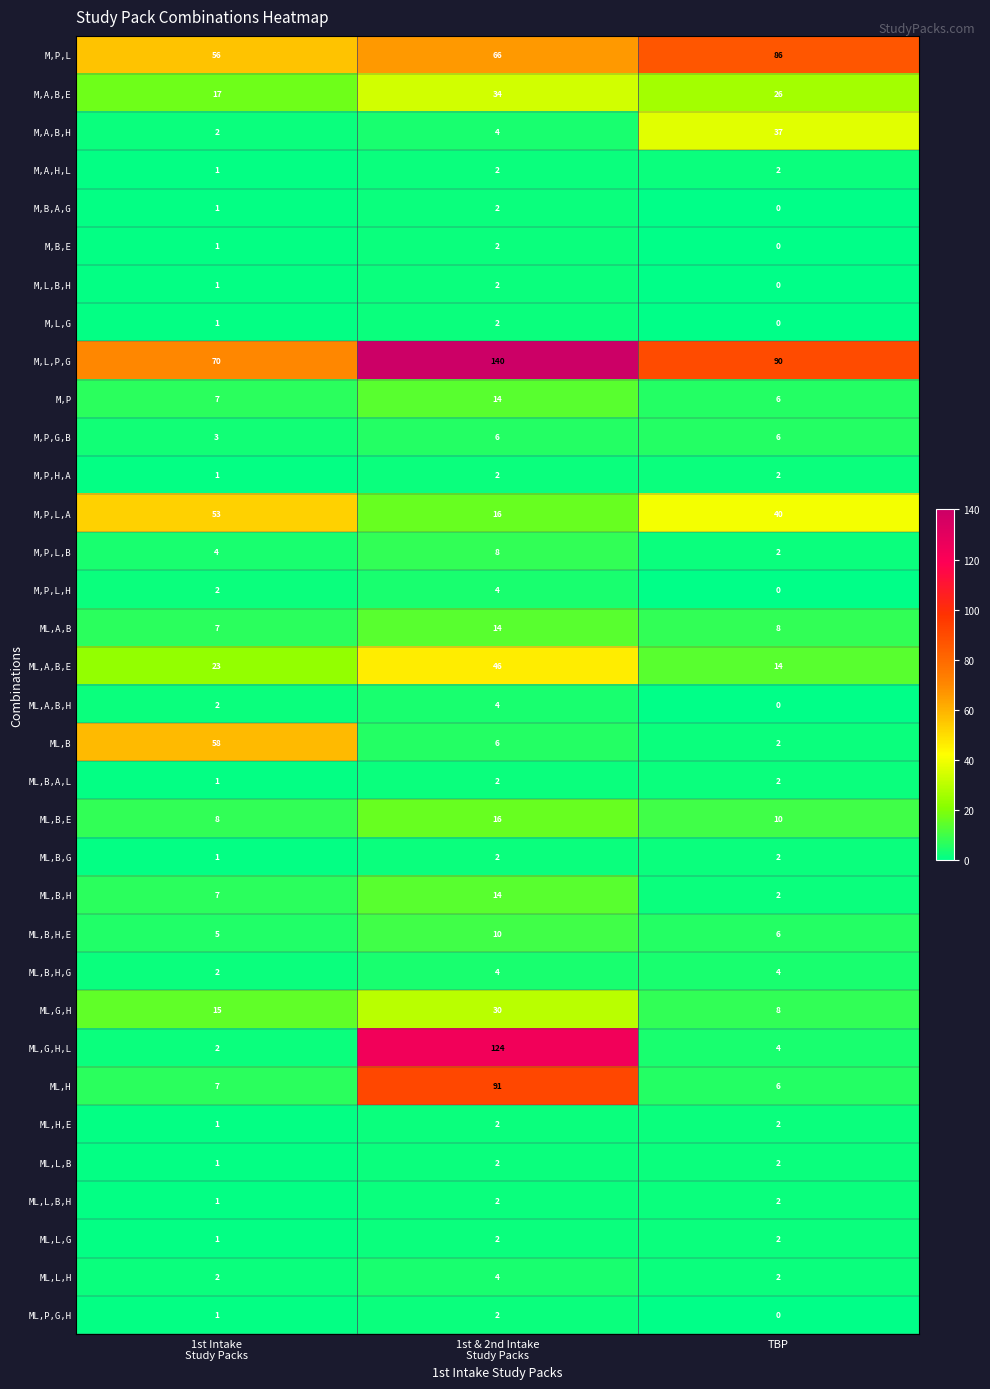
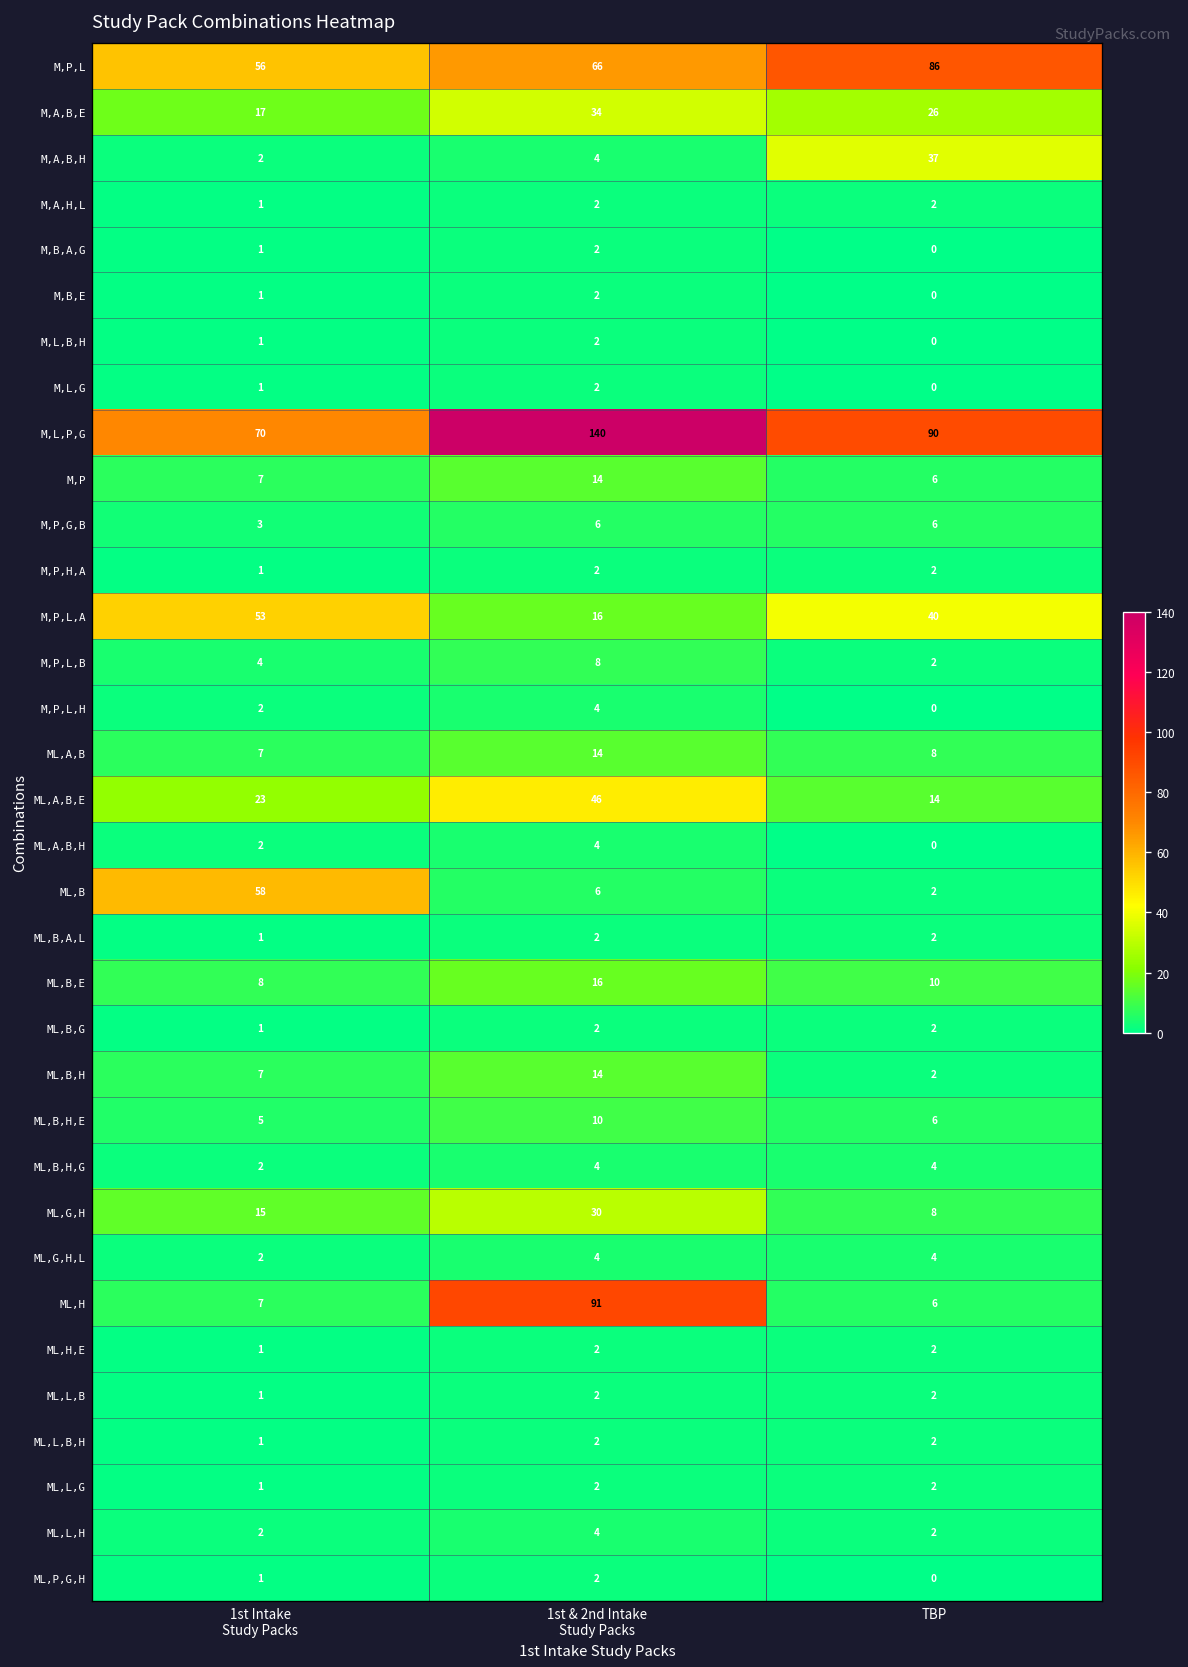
  {
    "M,P,L": {
      "1st Intake Study Packs": 56,
      "1st & 2nd Intake Study Packs": 66,
      "TBP": 86
    },
    "M,A,B,E": {
      "1st Intake Study Packs": 17,
      "1st & 2nd Intake Study Packs": 34,
      "TBP": 26
    },
    "M,A,B,H": {
      "1st Intake Study Packs": 2,
      "1st & 2nd Intake Study Packs": 4,
      "TBP": 37
    },
    "M,A,H,L": {
      "1st Intake Study Packs": 1,
      "1st & 2nd Intake Study Packs": 2,
      "TBP": 2
    },
    "M,B,A,G": {
      "1st Intake Study Packs": 1,
      "1st & 2nd Intake Study Packs": 2,
      "TBP": 0
    },
    "M,B,E": {
      "1st Intake Study Packs": 1,
      "1st & 2nd Intake Study Packs": 2,
      "TBP": 0
    },
    "M,L,B,H": {
      "1st Intake Study Packs": 1,
      "1st & 2nd Intake Study Packs": 2,
      "TBP": 0
    },
    "M,L,G": {
      "1st Intake Study Packs": 1,
      "1st & 2nd Intake Study Packs": 2,
      "TBP": 0
    },
    "M,L,P,G": {
      "1st Intake Study Packs": 70,
      "1st & 2nd Intake Study Packs": 140,
      "TBP": 90
    },
    "M,P": {
      "1st Intake Study Packs": 7,
      "1st & 2nd Intake Study Packs": 14,
      "TBP": 6
    },
    "M,P,G,B": {
      "1st Intake Study Packs": 3,
      "1st & 2nd Intake Study Packs": 6,
      "TBP": 6
    },
    "M,P,H,A": {
      "1st Intake Study Packs": 1,
      "1st & 2nd Intake Study Packs": 2,
      "TBP": 2
    },
    "M,P,L,A": {
      "1st Intake Study Packs": 53,
      "1st & 2nd Intake Study Packs": 16,
      "TBP": 40
    },
    "M,P,L,B": {
      "1st Intake Study Packs": 4,
      "1st & 2nd Intake Study Packs": 8,
      "TBP": 2
    },
    "M,P,L,H": {
      "1st Intake Study Packs": 2,
      "1st & 2nd Intake Study Packs": 4,
      "TBP": 0
    },
    "ML,A,B": {
      "1st Intake Study Packs": 7,
      "1st & 2nd Intake Study Packs": 14,
      "TBP": 8
    },
    "ML,A,B,E": {
      "1st Intake Study Packs": 23,
      "1st & 2nd Intake Study Packs": 46,
      "TBP": 14
    },
    "ML,A,B,H": {
      "1st Intake Study Packs": 2,
      "1st & 2nd Intake Study Packs": 4,
      "TBP": 0
    },
    "ML,B": {
      "1st Intake Study Packs": 58,
      "1st & 2nd Intake Study Packs": 6,
      "TBP": 2
    },
    "ML,B,A,L": {
      "1st Intake Study Packs": 1,
      "1st & 2nd Intake Study Packs": 2,
      "TBP": 2
    },
    "ML,B,E": {
      "1st Intake Study Packs": 8,
      "1st & 2nd Intake Study Packs": 16,
      "TBP": 10
    },
    "ML,B,G": {
      "1st Intake Study Packs": 1,
      "1st & 2nd Intake Study Packs": 2,
      "TBP": 2
    },
    "ML,B,H": {
      "1st Intake Study Packs": 7,
      "1st & 2nd Intake Study Packs": 14,
      "TBP": 2
    },
    "ML,B,H,E": {
      "1st Intake Study Packs": 5,
      "1st & 2nd Intake Study Packs": 10,
      "TBP": 6
    },
    "ML,B,H,G": {
      "1st Intake Study Packs": 2,
      "1st & 2nd Intake Study Packs": 4,
      "TBP": 4
    },
    "ML,G,H": {
      "1st Intake Study Packs": 15,
      "1st & 2nd Intake Study Packs": 30,
      "TBP": 8
    },
    "ML,G,H,L": {
      "1st Intake Study Packs": 2,
-     "1st & 2nd Intake Study Packs": 124,
+     "1st & 2nd Intake Study Packs": 4,
      "TBP": 4
    },
    "ML,H": {
      "1st Intake Study Packs": 7,
      "1st & 2nd Intake Study Packs": 91,
      "TBP": 6
    },
    "ML,H,E": {
      "1st Intake Study Packs": 1,
      "1st & 2nd Intake Study Packs": 2,
      "TBP": 2
    },
    "ML,L,B": {
      "1st Intake Study Packs": 1,
      "1st & 2nd Intake Study Packs": 2,
      "TBP": 2
    },
    "ML,L,B,H": {
      "1st Intake Study Packs": 1,
      "1st & 2nd Intake Study Packs": 2,
      "TBP": 2
    },
    "ML,L,G": {
      "1st Intake Study Packs": 1,
      "1st & 2nd Intake Study Packs": 2,
      "TBP": 2
    },
    "ML,L,H": {
      "1st Intake Study Packs": 2,
      "1st & 2nd Intake Study Packs": 4,
      "TBP": 2
    },
    "ML,P,G,H": {
      "1st Intake Study Packs": 1,
      "1st & 2nd Intake Study Packs": 2,
      "TBP": 0
    }
  }
